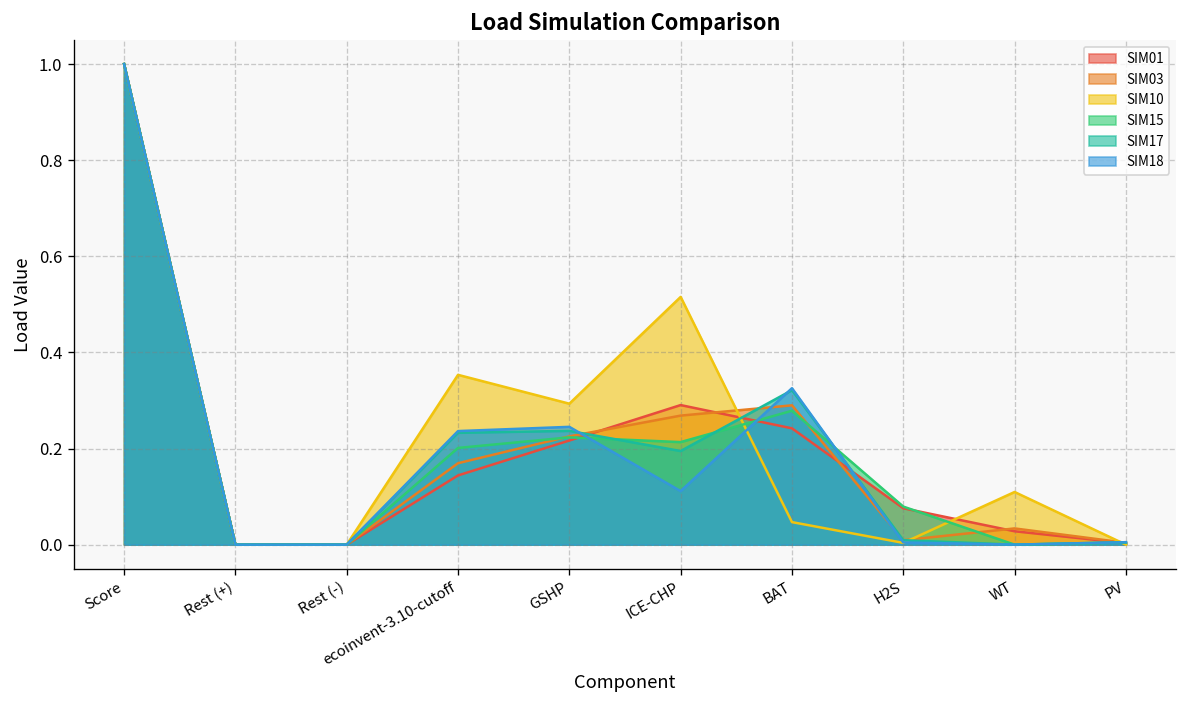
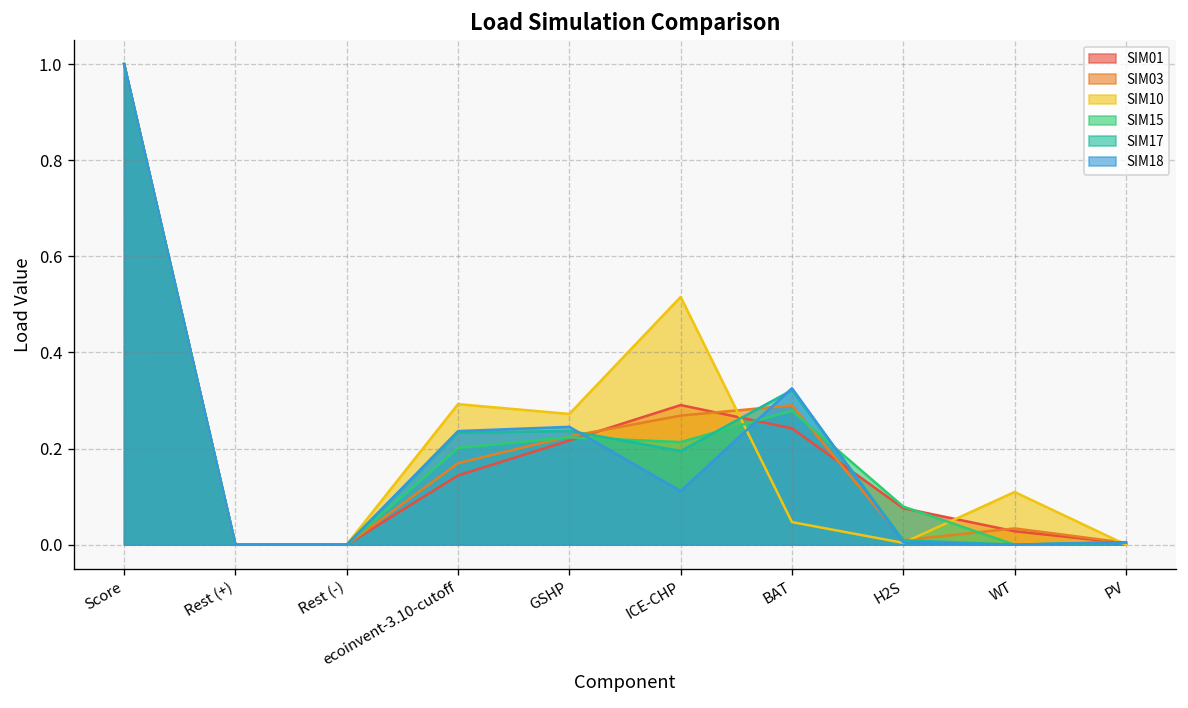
  {
    "SIM10": {
-     "ecoinvent-3.10-cutoff": 0.35,
-     "GSHP": 0.29,
+     "ecoinvent-3.10-cutoff": 0.29,
+     "GSHP": 0.27,
      "ICE-CHP": 0.52,
      "BAT": 0.05,
      "WT": 0.11
    },
    "SIM18": {
      "GSHP": 0.25,
      "ICE-CHP": 0.11
    }
  }
